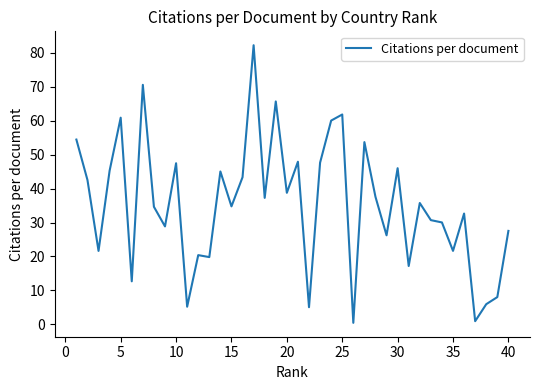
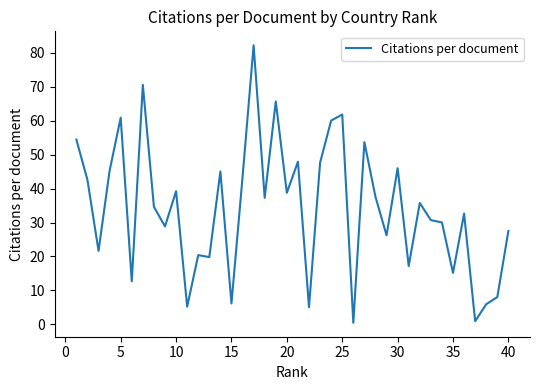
  {
    "5": 61,
-   "10": 47,
-   "15": 35,
+   "10": 39,
+   "15": 6,
    "20": 39,
    "25": 62,
    "30": 46,
-   "35": 22,
+   "35": 15,
    "40": 28
  }
